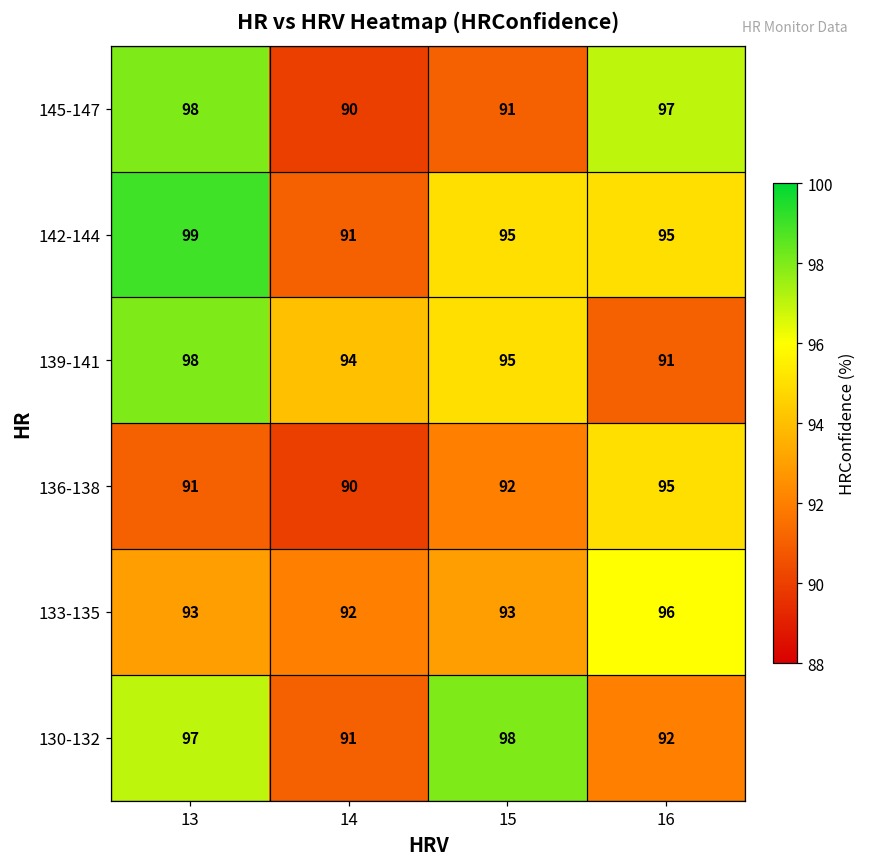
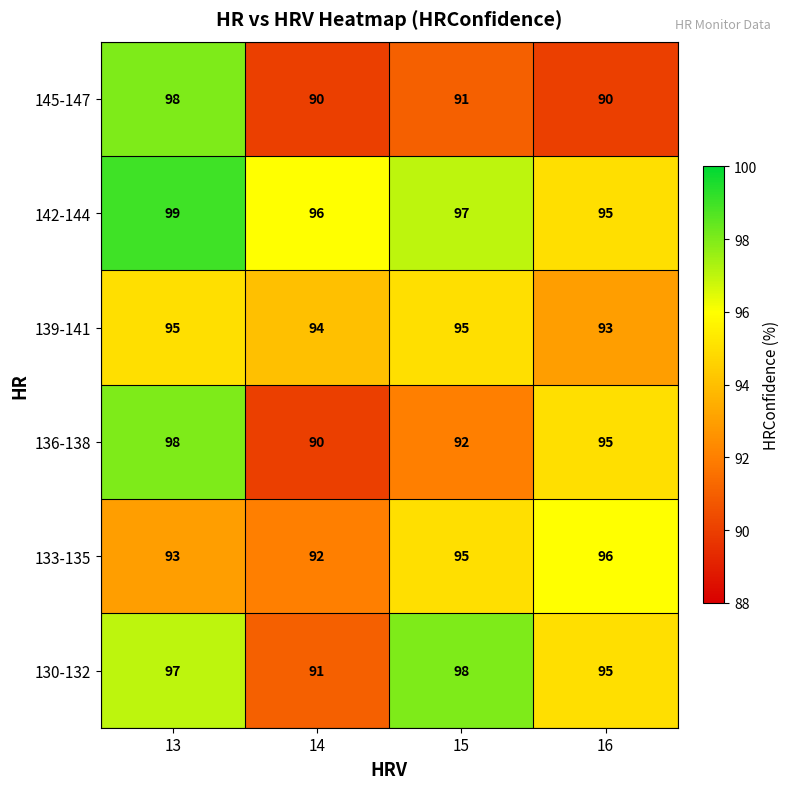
  {
    "145-147": {
      "13": 98,
      "14": 90,
      "15": 91,
-     "16": 97
+     "16": 90
    },
    "142-144": {
      "13": 99,
-     "14": 91,
-     "15": 95,
+     "14": 96,
+     "15": 97,
      "16": 95
    },
    "139-141": {
-     "13": 98,
+     "13": 95,
      "14": 94,
      "15": 95,
-     "16": 91
+     "16": 93
    },
    "136-138": {
-     "13": 91,
+     "13": 98,
      "14": 90,
      "15": 92,
      "16": 95
    },
    "133-135": {
      "13": 93,
      "14": 92,
-     "15": 93,
+     "15": 95,
      "16": 96
    },
    "130-132": {
      "13": 97,
      "14": 91,
      "15": 98,
-     "16": 92
+     "16": 95
    }
  }
